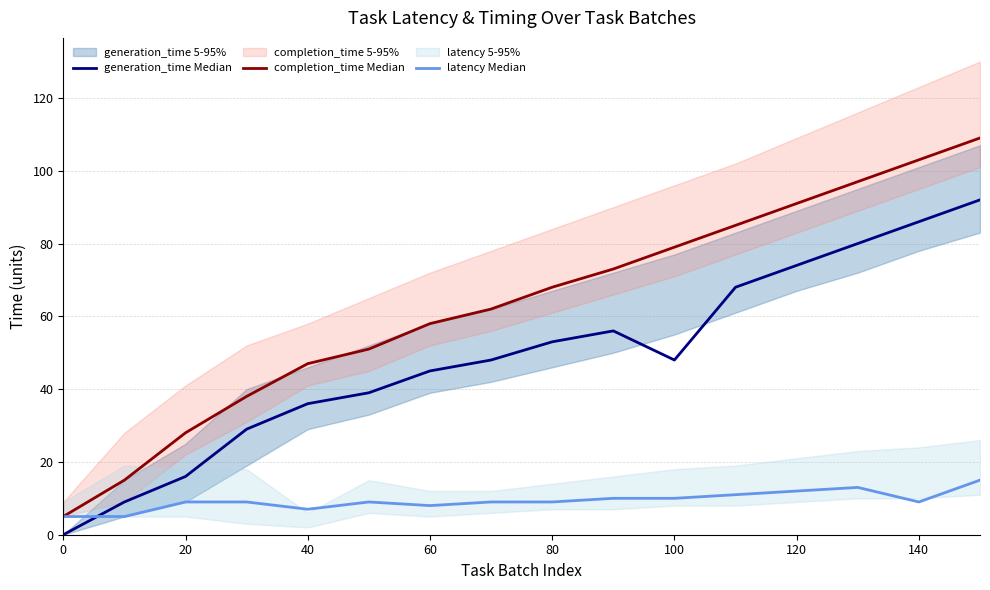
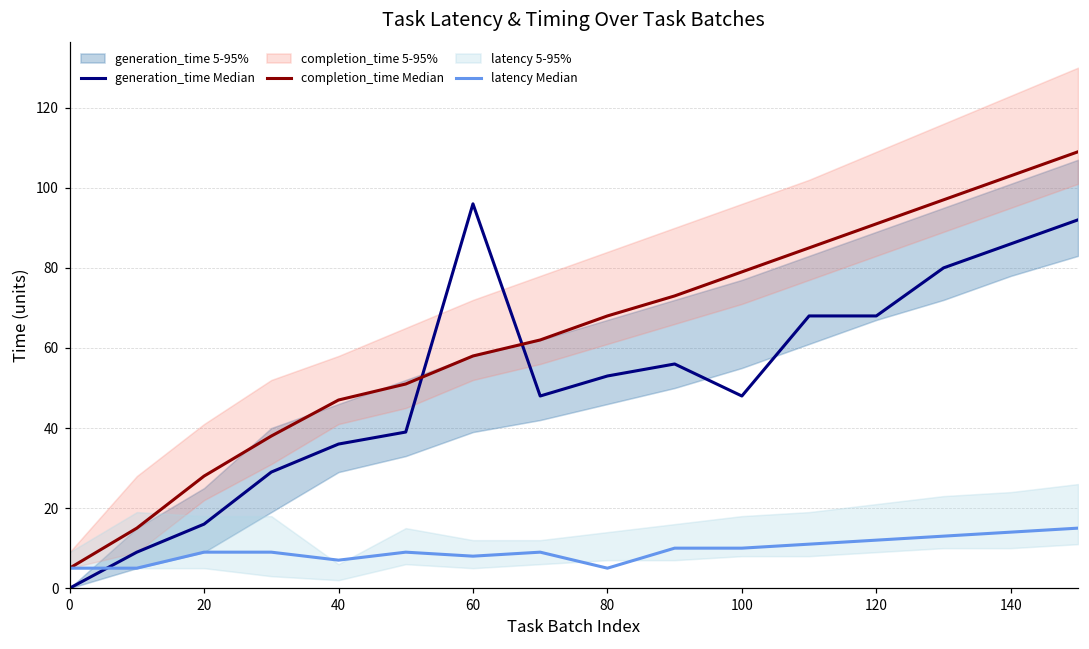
  {
    "generation_time Median": {
      "20": 16,
      "40": 36,
-     "60": 45,
+     "60": 96,
      "80": 53,
      "100": 48,
-     "120": 74,
+     "120": 68,
      "140": 86
    },
    "completion_time Median": {
      "20": 28,
      "40": 47,
      "80": 68,
      "100": 79,
      "120": 91,
      "140": 103
    },
    "latency Median": {
      "20": 9,
      "40": 7,
      "60": 8,
-     "80": 9,
+     "80": 5,
      "100": 10,
      "120": 12,
-     "140": 9
+     "140": 14
    }
  }
